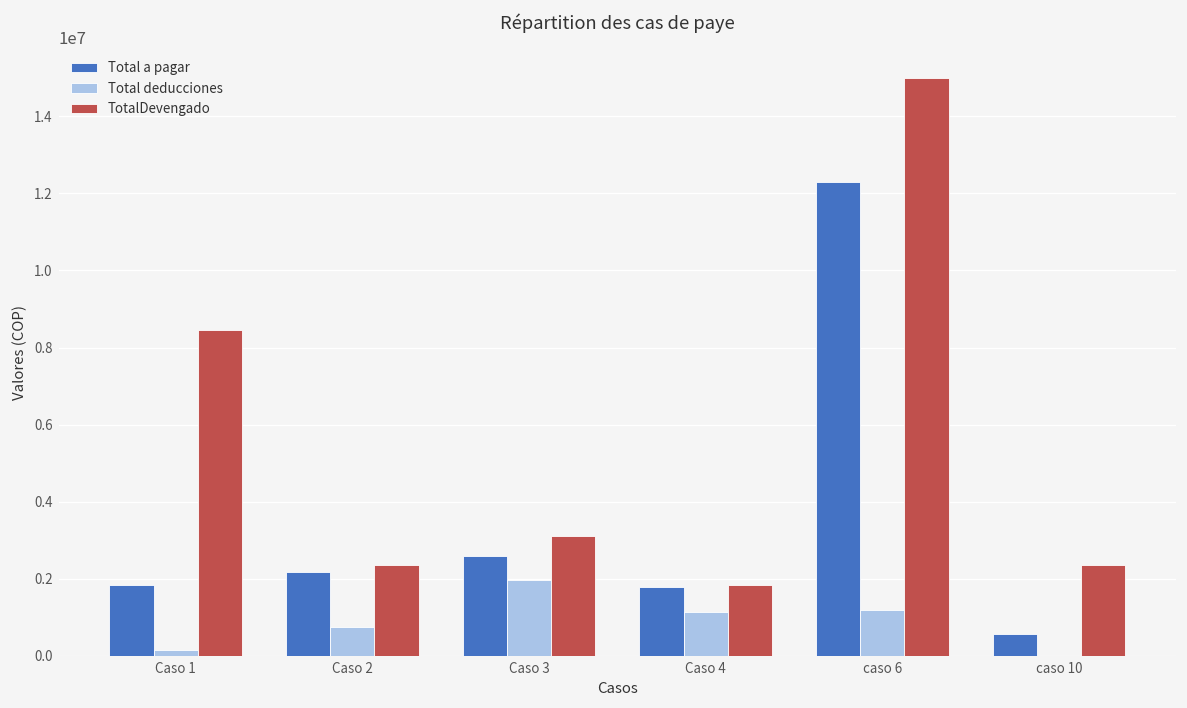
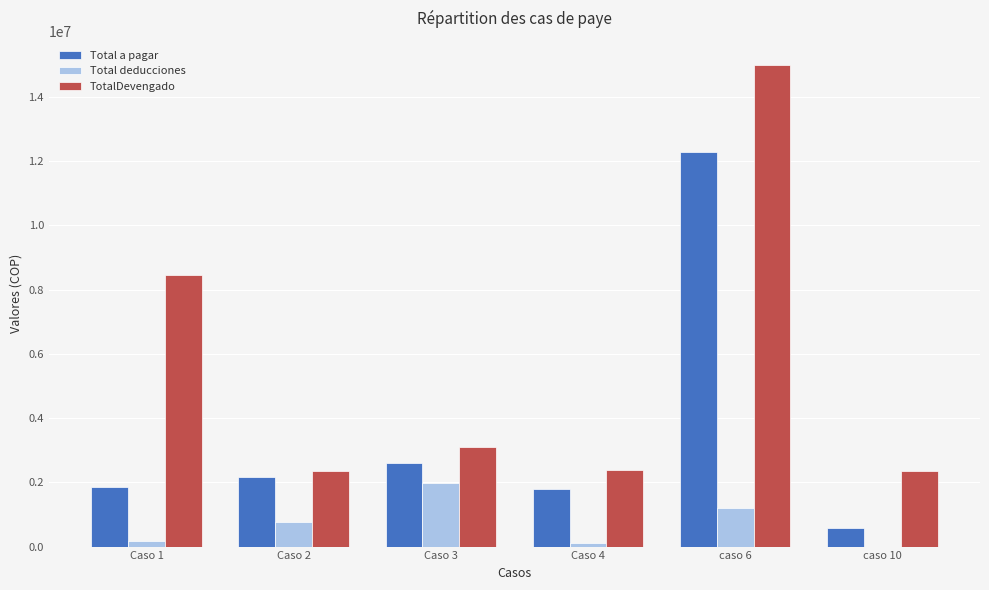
  {
    "Total a pagar": {
      "Caso 1": 1800000,
      "Caso 2": 2200000,
      "Caso 3": 2600000,
      "Caso 4": 1800000,
      "caso 6": 12300000,
      "caso 10": 600000
    },
    "Total deducciones": {
      "Caso 1": 200000,
      "Caso 2": 800000,
      "Caso 3": 2000000,
-     "Caso 4": 1100000,
+     "Caso 4": 100000,
      "caso 6": 1200000,
      "caso 10": 0
    },
    "TotalDevengado": {
      "Caso 1": 8500000,
      "Caso 2": 2400000,
      "Caso 3": 3100000,
-     "Caso 4": 1800000,
+     "Caso 4": 2400000,
      "caso 6": 15000000,
      "caso 10": 2400000
    }
  }
